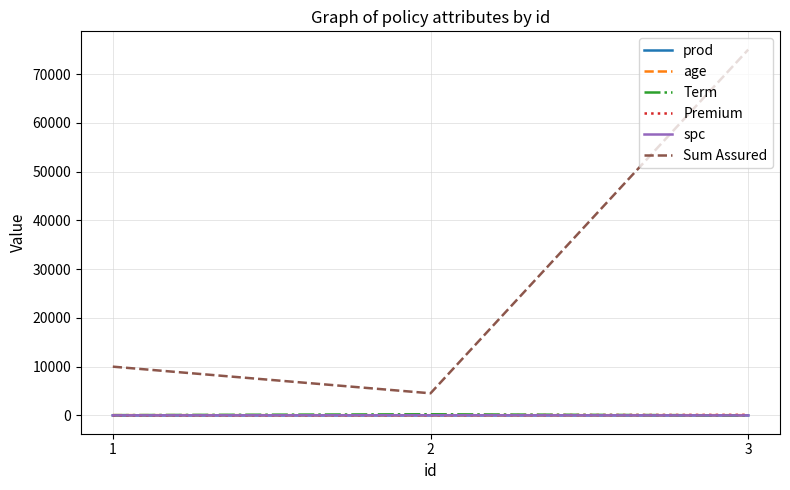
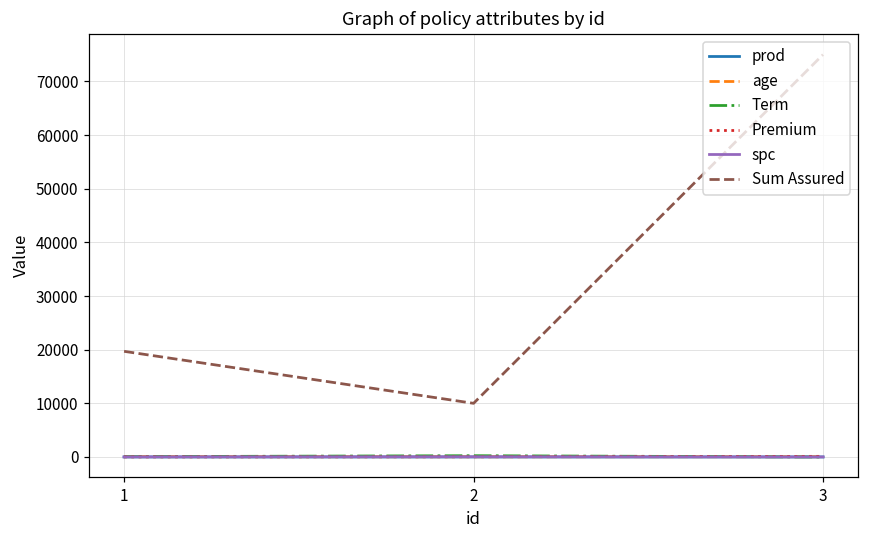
  {
    "Sum Assured": {
-     "1": 10000,
-     "2": 5000
+     "1": 20000,
+     "2": 10000
    }
  }
